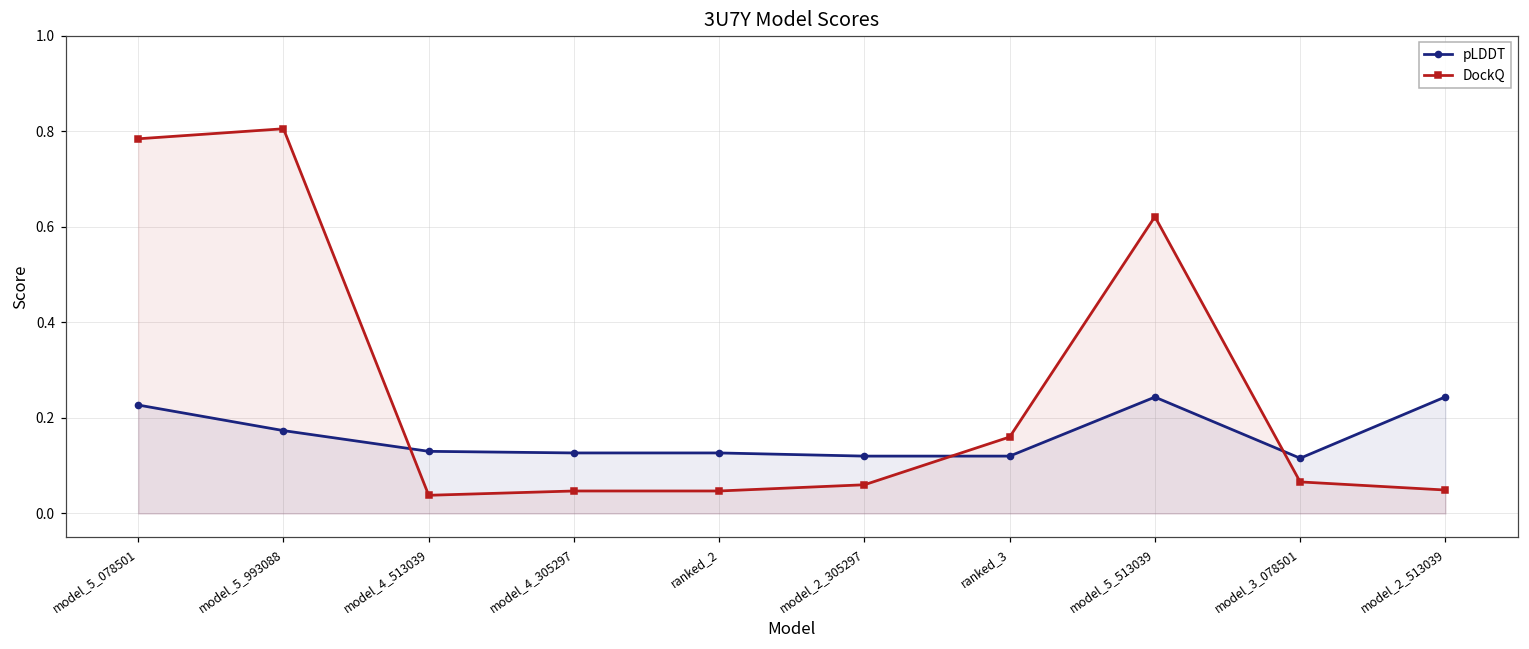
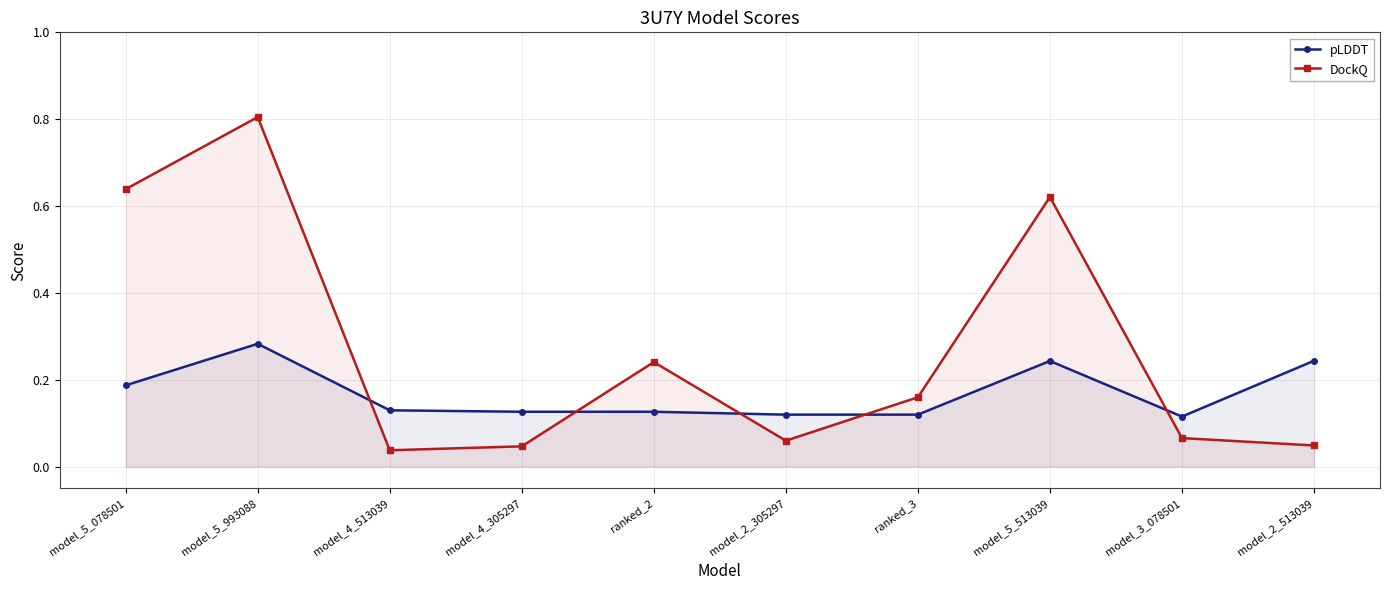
  {
    "pLDDT": {
-     "model_5_078501": 0.23,
-     "model_5_993088": 0.17,
+     "model_5_078501": 0.19,
+     "model_5_993088": 0.28,
      "model_4_513039": 0.13,
      "model_4_305297": 0.13,
      "ranked_2": 0.13,
      "model_2_305297": 0.12,
      "ranked_3": 0.12,
      "model_5_513039": 0.24,
      "model_3_078501": 0.12,
      "model_2_513039": 0.24
    },
    "DockQ": {
-     "model_5_078501": 0.78,
+     "model_5_078501": 0.64,
      "model_5_993088": 0.81,
      "model_4_513039": 0.04,
      "model_4_305297": 0.05,
-     "ranked_2": 0.05,
+     "ranked_2": 0.24,
      "model_2_305297": 0.06,
      "ranked_3": 0.16,
      "model_5_513039": 0.62,
      "model_3_078501": 0.07,
      "model_2_513039": 0.05
    }
  }
